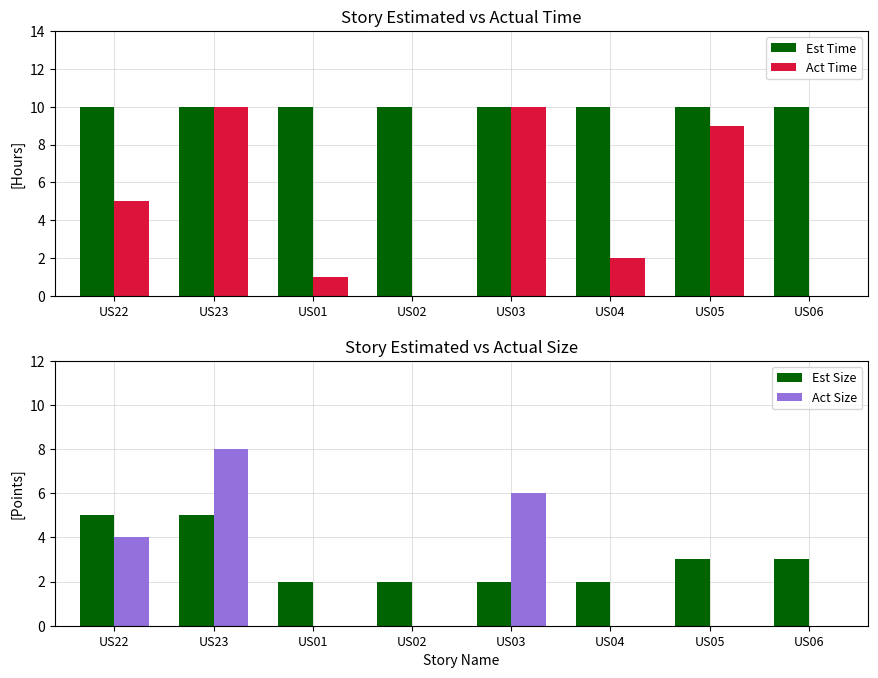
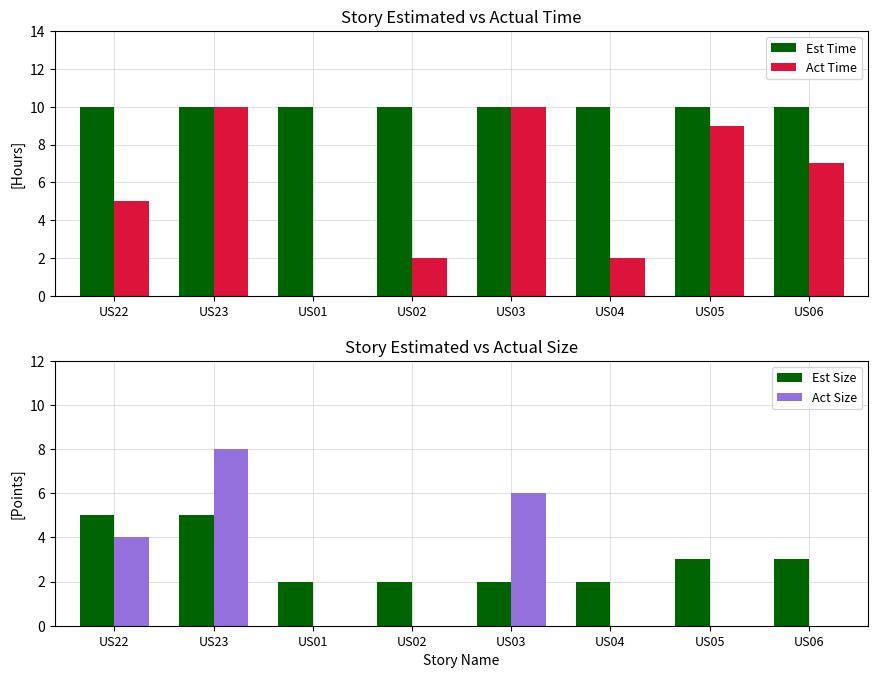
  {
    "Story Estimated vs Actual Time": {
      "Est Time": {
        "US22": 10,
        "US23": 10,
        "US01": 10,
        "US02": 10,
        "US03": 10,
        "US04": 10,
        "US05": 10,
        "US06": 10
      },
      "Act Time": {
        "US22": 5,
        "US23": 10,
-       "US01": 1,
-       "US02": 0,
+       "US01": 0,
+       "US02": 2,
        "US03": 10,
        "US04": 2,
        "US05": 9,
-       "US06": 0
+       "US06": 7
      }
    },
    "Story Estimated vs Actual Size": {
      "Est Size": {
        "US22": 5.0,
        "US23": 5.0,
        "US01": 2.0,
        "US02": 2.0,
        "US03": 2.0,
        "US04": 2.0,
        "US05": 3.0,
        "US06": 3.0
      },
      "Act Size": {
        "US22": 4.0,
        "US23": 8.0,
        "US01": 0.0,
        "US02": 0.0,
        "US03": 6.0,
        "US04": 0.0,
        "US05": 0.0,
        "US06": 0.0
      }
    }
  }
